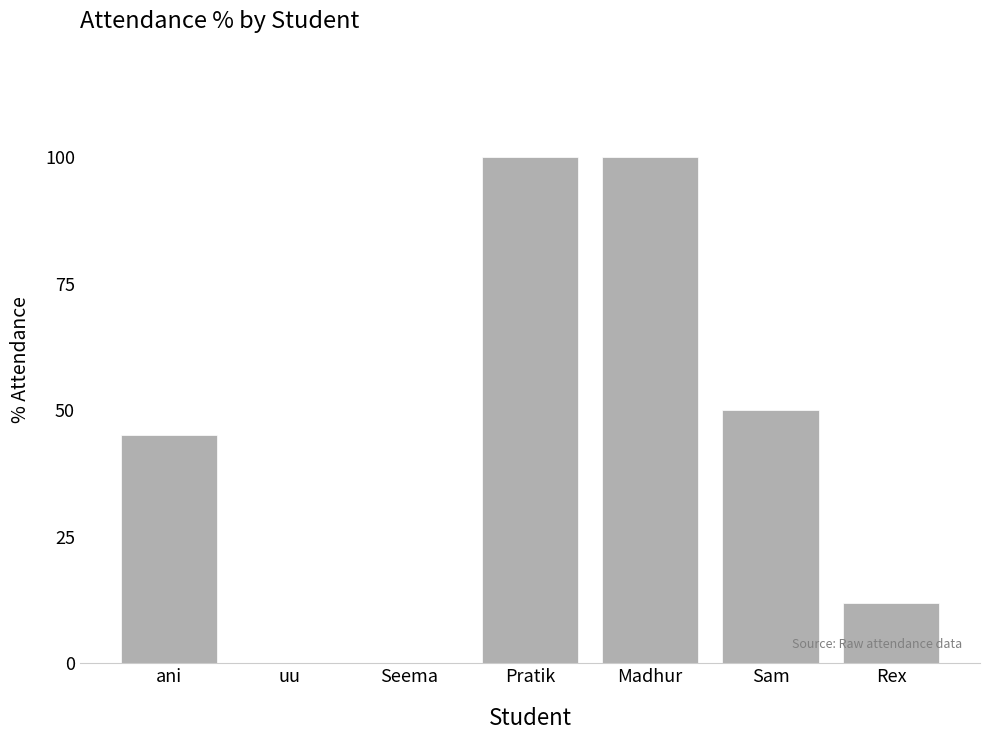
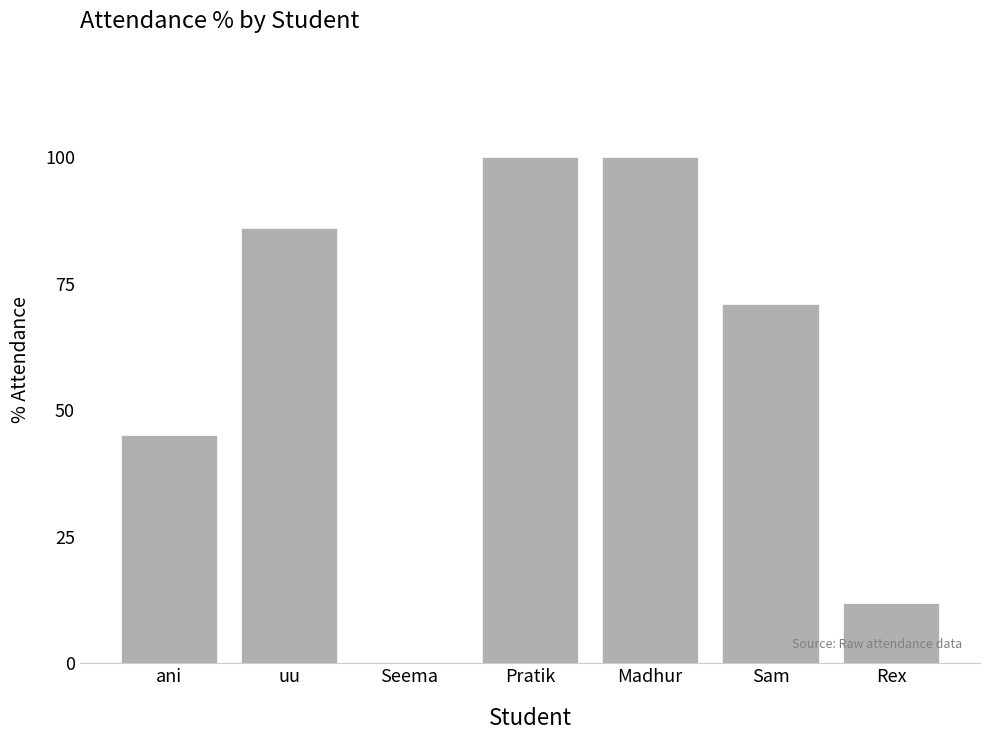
  {
    "ani": 45,
-   "uu": 0,
+   "uu": 86,
    "Seema": 0,
    "Pratik": 100,
    "Madhur": 100,
-   "Sam": 50,
+   "Sam": 71,
    "Rex": 12
  }
